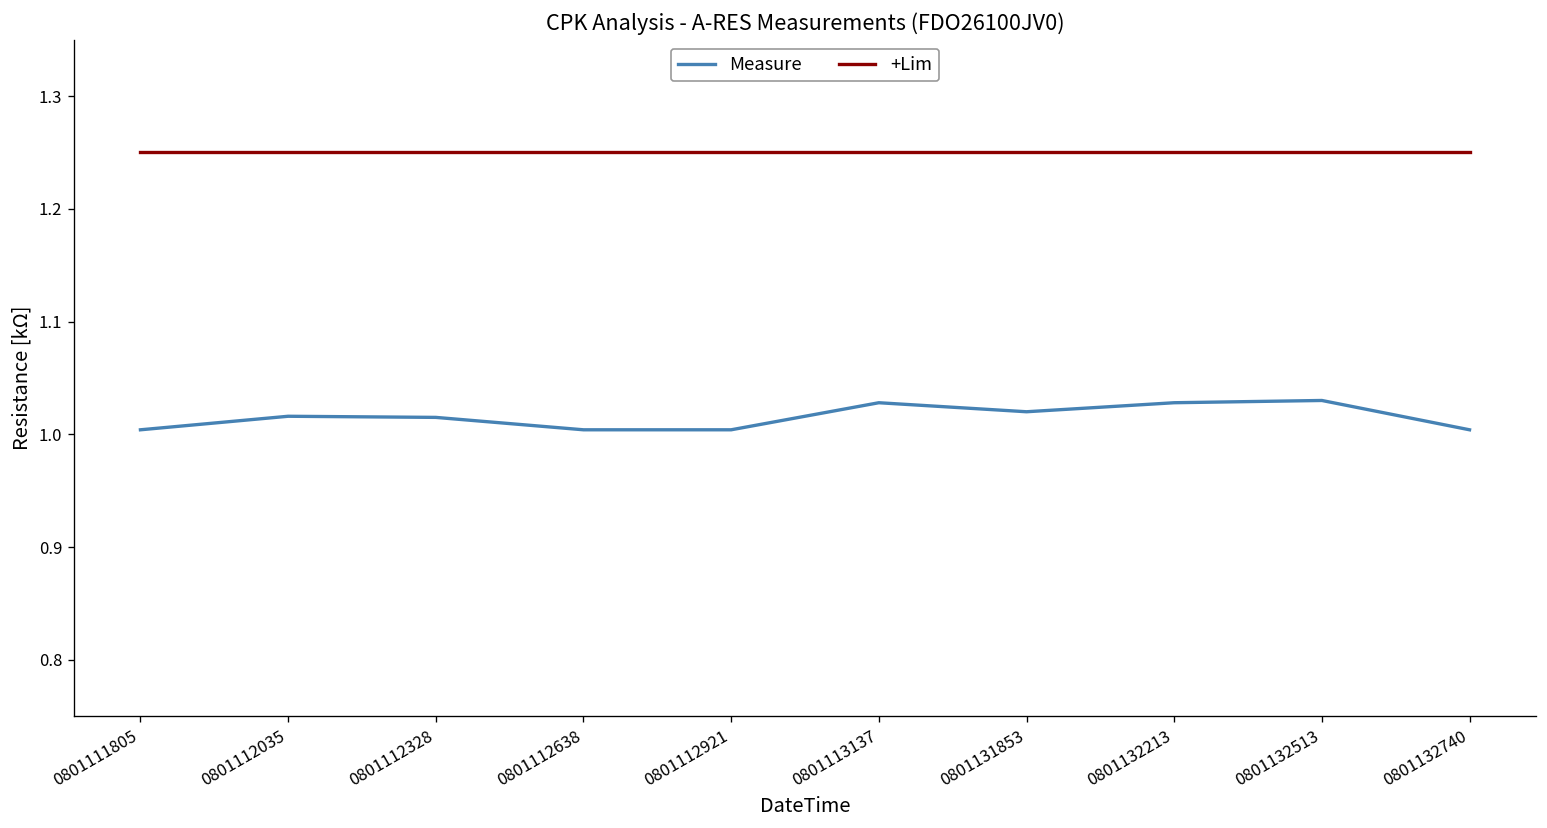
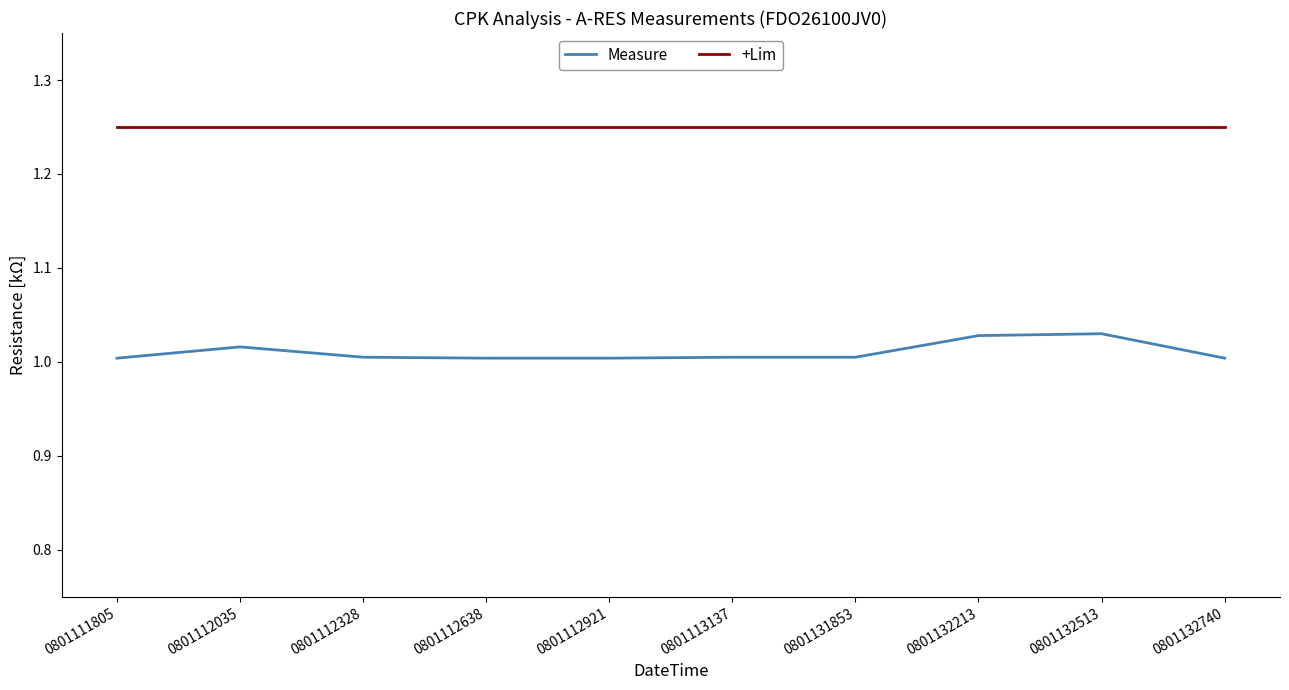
  {
    "Measure": {
      "0801111805": 1.00,
      "0801112035": 1.02,
-     "0801112328": 1.02,
+     "0801112328": 1.01,
      "0801112638": 1.00,
      "0801112921": 1.00,
-     "0801113137": 1.03,
-     "0801131853": 1.02,
+     "0801113137": 1.01,
+     "0801131853": 1.01,
      "0801132213": 1.03,
      "0801132513": 1.03,
      "0801132740": 1.00
    },
    "+Lim": {
      "0801111805": 1.25,
      "0801112035": 1.25,
      "0801112328": 1.25,
      "0801112638": 1.25,
      "0801112921": 1.25,
      "0801113137": 1.25,
      "0801131853": 1.25,
      "0801132213": 1.25,
      "0801132513": 1.25,
      "0801132740": 1.25
    }
  }
